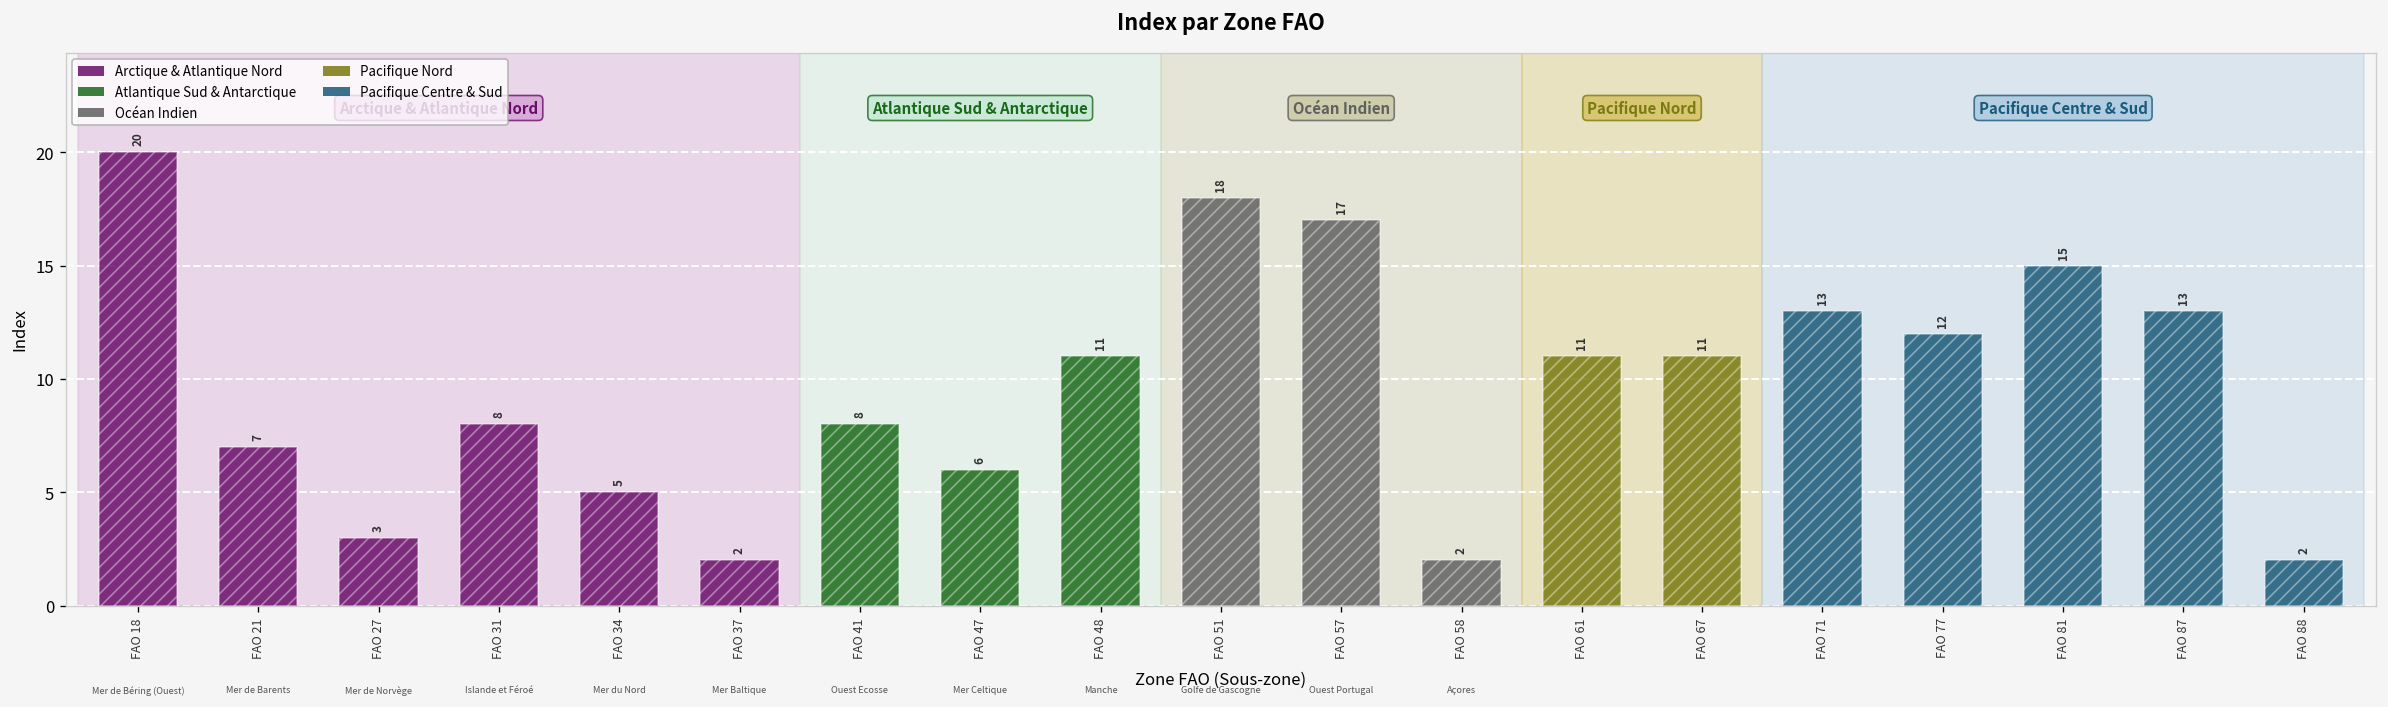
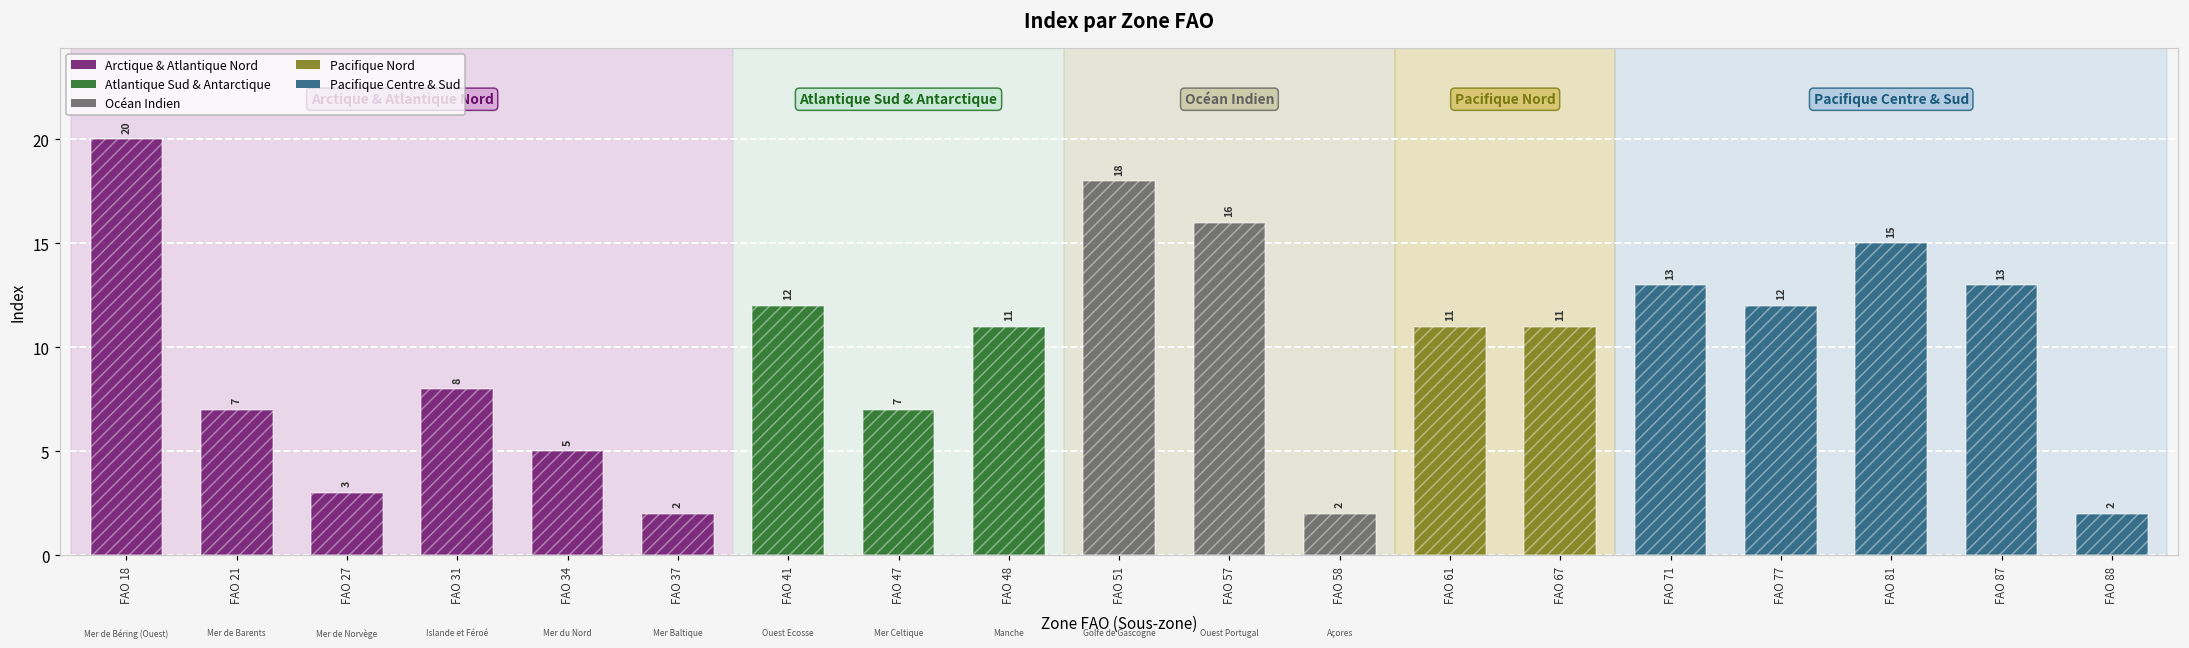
  {
    "FAO 18": 20,
    "FAO 21": 7,
    "FAO 27": 3,
    "FAO 31": 8,
    "FAO 34": 5,
    "FAO 37": 2,
-   "FAO 41": 8,
-   "FAO 47": 6,
+   "FAO 41": 12,
+   "FAO 47": 7,
    "FAO 48": 11,
    "FAO 51": 18,
-   "FAO 57": 17,
+   "FAO 57": 16,
    "FAO 58": 2,
    "FAO 61": 11,
    "FAO 67": 11,
    "FAO 71": 13,
    "FAO 77": 12,
    "FAO 81": 15,
    "FAO 87": 13,
    "FAO 88": 2
  }
